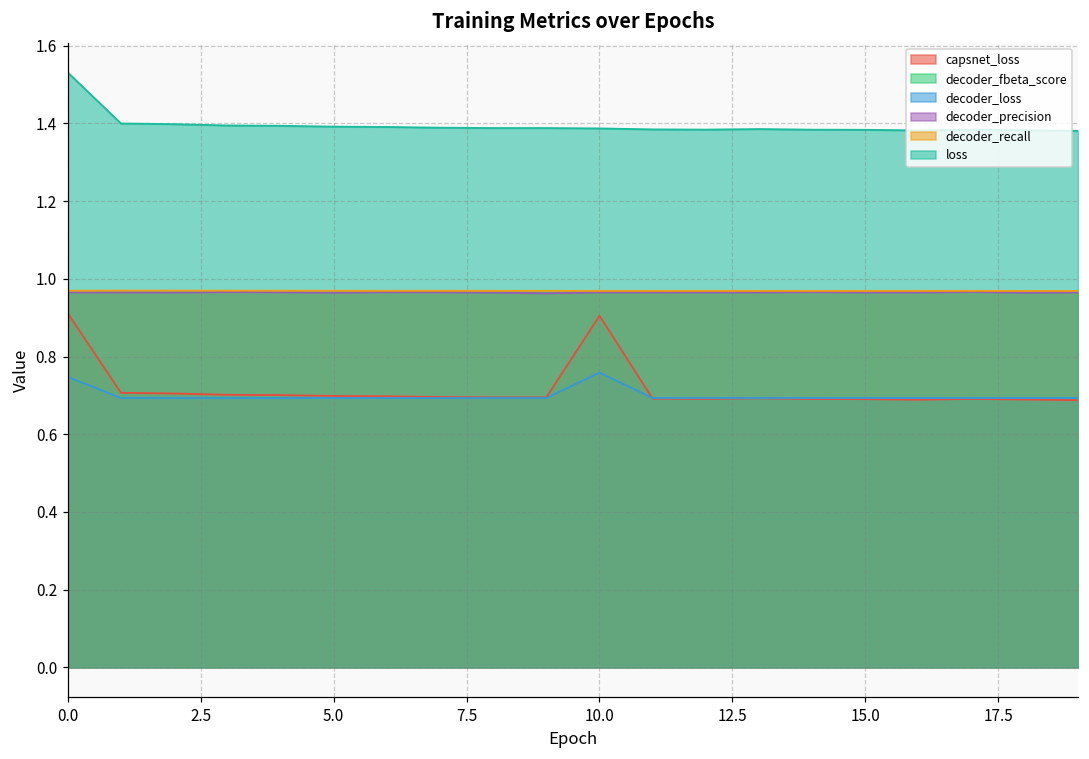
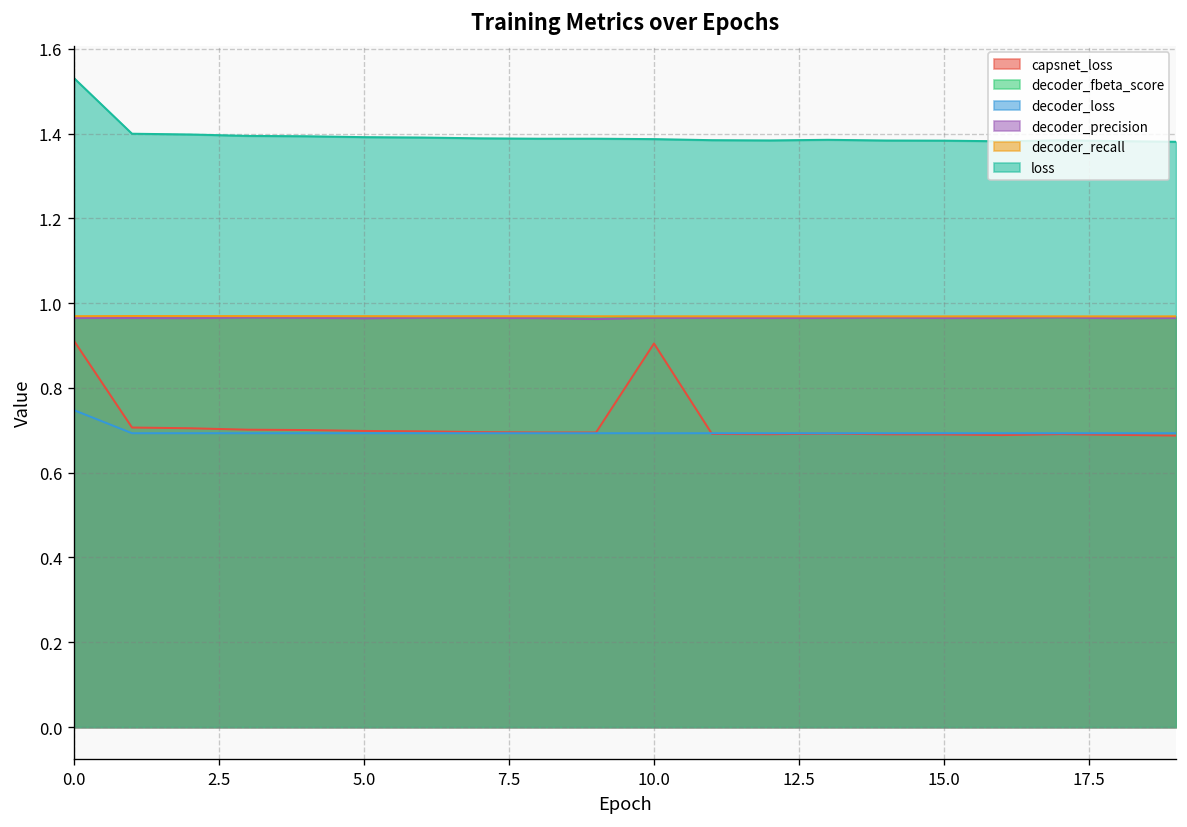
  {
    "capsnet_loss": {
      "0.0": 0.91,
      "10.0": 0.90
    },
    "decoder_loss": {
      "0.0": 0.75,
-     "10.0": 0.76
+     "10.0": 0.69
    }
  }
